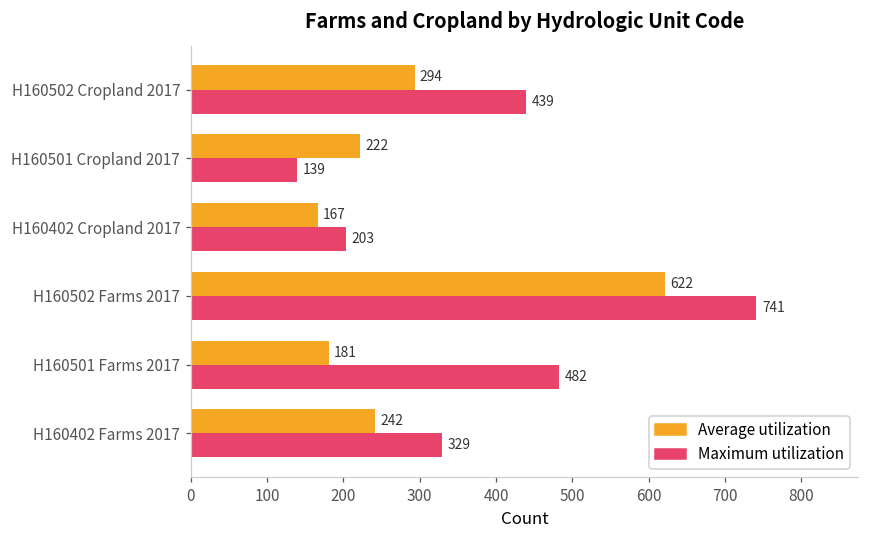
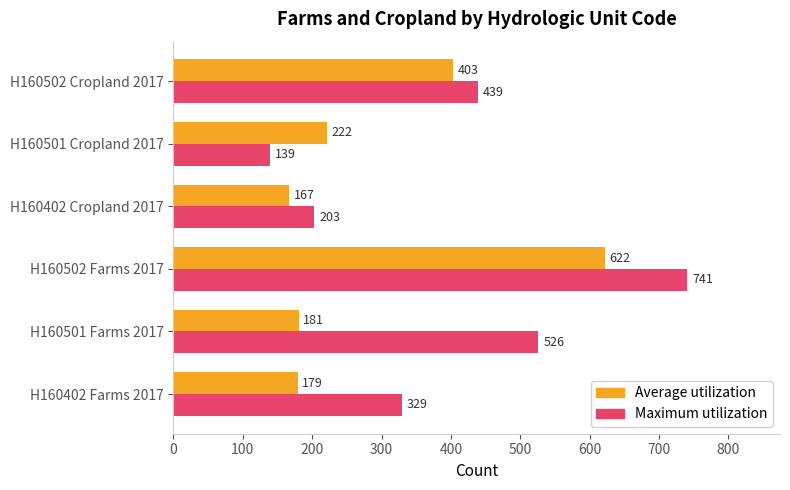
  {
    "Average utilization": {
-     "H160502 Cropland 2017": 294,
+     "H160502 Cropland 2017": 403,
      "H160501 Cropland 2017": 222,
      "H160402 Cropland 2017": 167,
      "H160502 Farms 2017": 622,
      "H160501 Farms 2017": 181,
-     "H160402 Farms 2017": 242
+     "H160402 Farms 2017": 179
    },
    "Maximum utilization": {
      "H160502 Cropland 2017": 439,
      "H160501 Cropland 2017": 139,
      "H160402 Cropland 2017": 203,
      "H160502 Farms 2017": 741,
-     "H160501 Farms 2017": 482,
+     "H160501 Farms 2017": 526,
      "H160402 Farms 2017": 329
    }
  }
